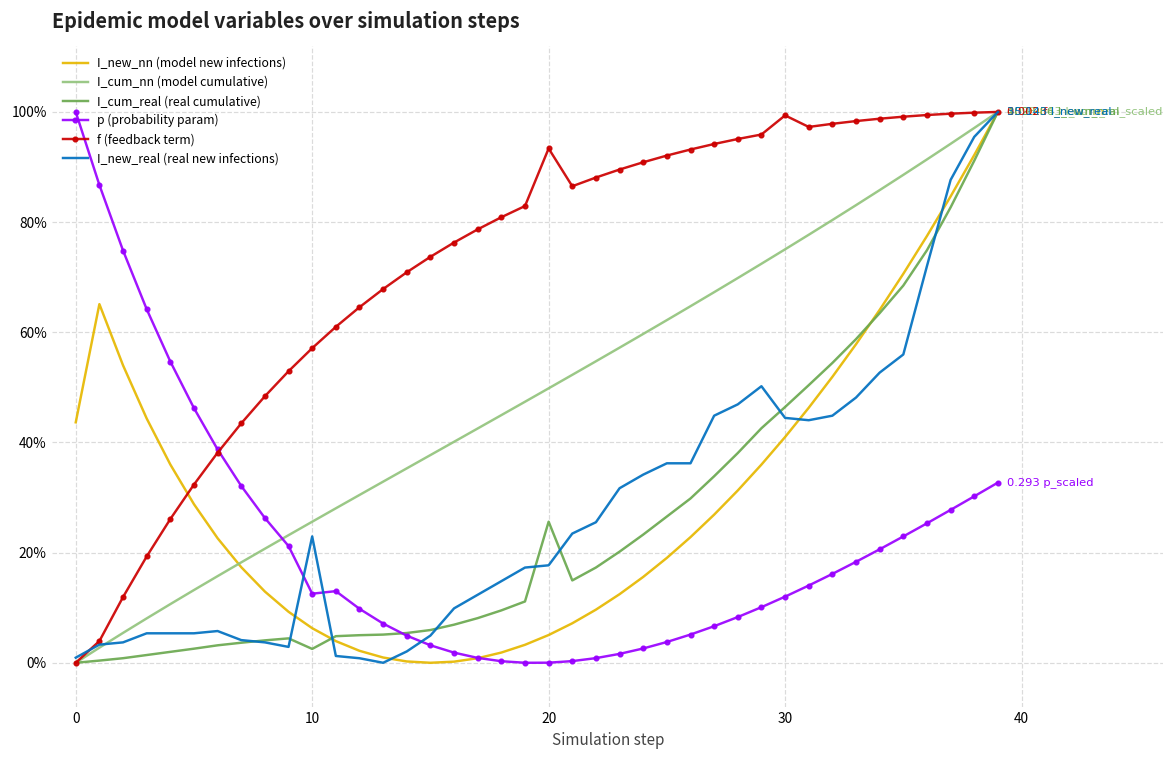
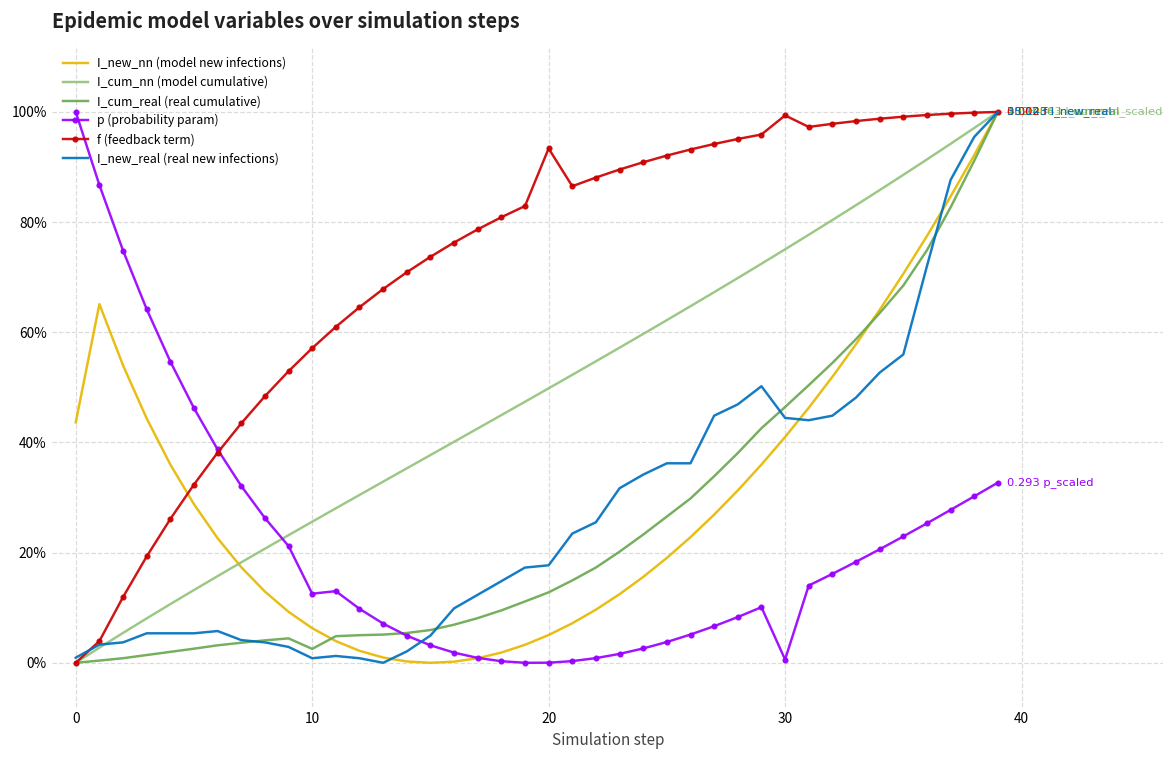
  {
    "I_new_nn (model new infections)": {
      "0": "44%",
      "10": "6%",
      "20": "5%",
      "30": "41%"
    },
    "I_cum_nn (model cumulative)": {
      "10": "26%",
      "20": "50%",
      "30": "75%"
    },
    "I_cum_real (real cumulative)": {
      "10": "3%",
-     "20": "26%",
+     "20": "13%",
      "30": "46%"
    },
    "p (probability param)": {
      "0": "100%",
      "10": "13%",
      "20": "0%",
-     "30": "12%"
+     "30": "1%"
    },
    "f (feedback term)": {
      "10": "57%",
      "20": "93%",
      "30": "99%"
    },
    "I_new_real (real new infections)": {
      "0": "1%",
-     "10": "23%",
+     "10": "1%",
      "20": "18%",
      "30": "44%"
    }
  }
